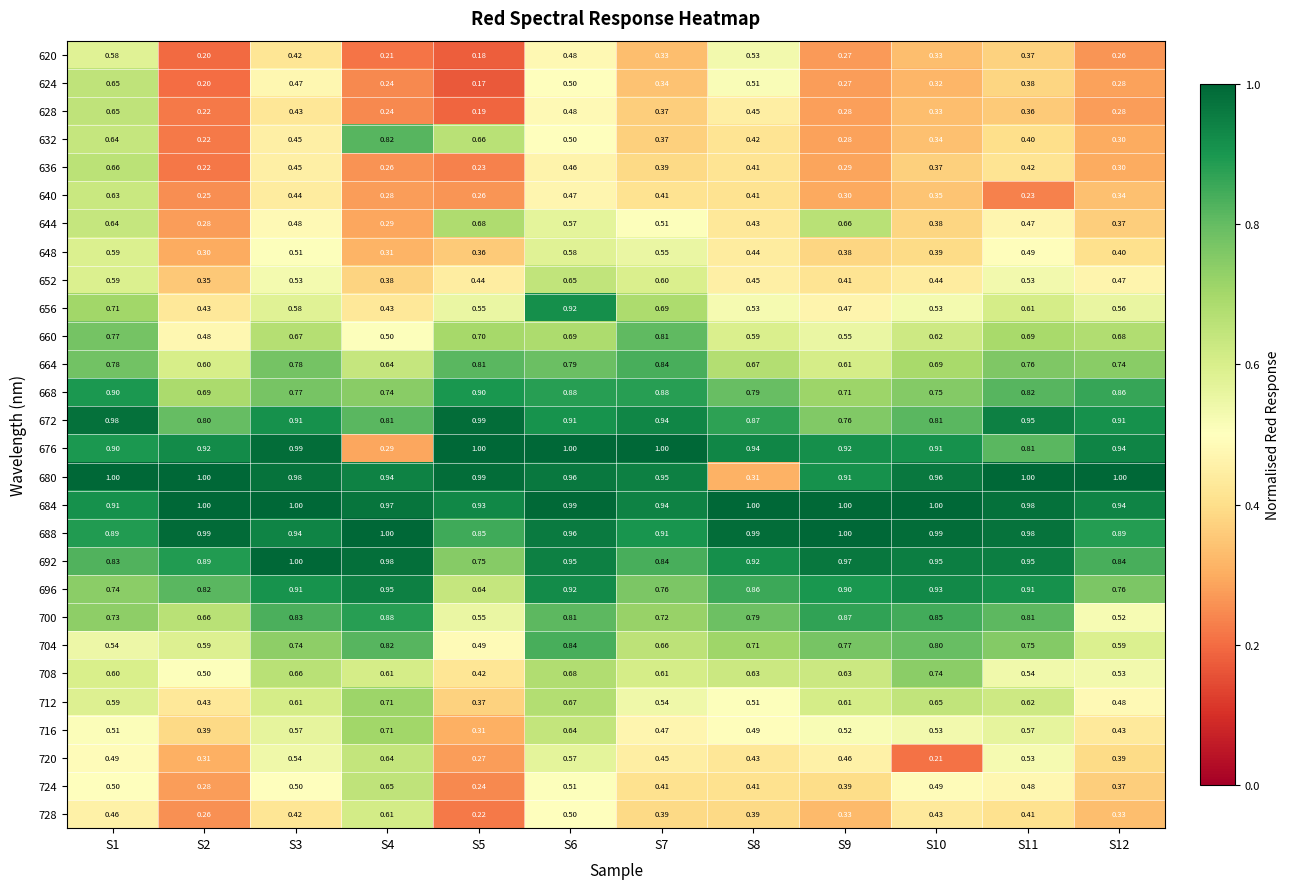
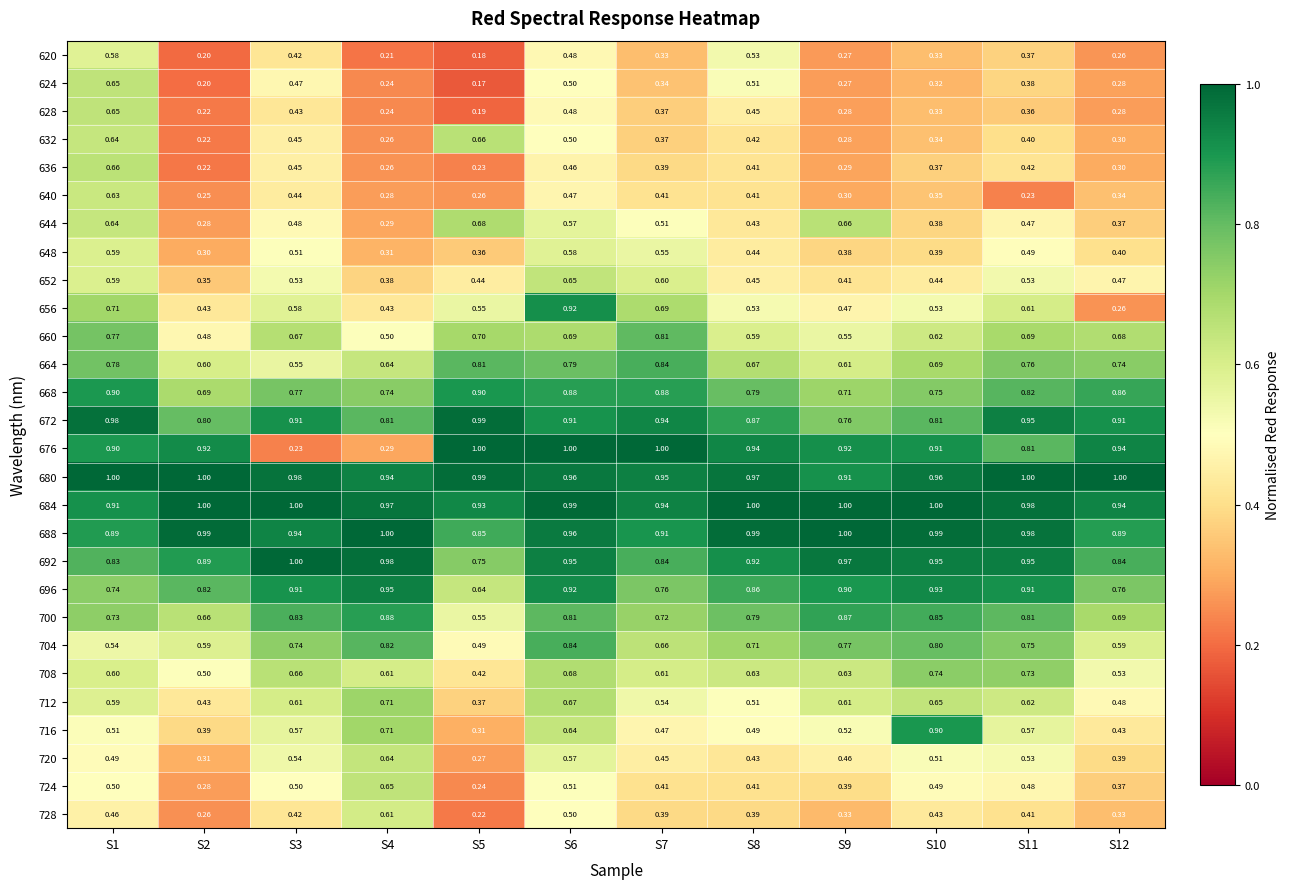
  {
    "632": {
      "S1": 0.64,
      "S2": 0.22,
      "S3": 0.45,
-     "S4": 0.82,
+     "S4": 0.26,
      "S5": 0.66,
      "S6": 0.50,
      "S7": 0.37,
      "S8": 0.42,
      "S9": 0.28,
      "S10": 0.34,
      "S11": 0.40,
      "S12": 0.30
    },
    "656": {
      "S1": 0.71,
      "S2": 0.43,
      "S3": 0.58,
      "S4": 0.43,
      "S5": 0.55,
      "S6": 0.92,
      "S7": 0.69,
      "S8": 0.53,
      "S9": 0.47,
      "S10": 0.53,
      "S11": 0.61,
-     "S12": 0.56
+     "S12": 0.26
    },
    "664": {
      "S1": 0.78,
      "S2": 0.60,
-     "S3": 0.78,
+     "S3": 0.55,
      "S4": 0.64,
      "S5": 0.81,
      "S6": 0.79,
      "S7": 0.84,
      "S8": 0.67,
      "S9": 0.61,
      "S10": 0.69,
      "S11": 0.76,
      "S12": 0.74
    },
    "676": {
      "S1": 0.90,
      "S2": 0.92,
-     "S3": 0.99,
+     "S3": 0.23,
      "S4": 0.29,
      "S5": 1.00,
      "S6": 1.00,
      "S7": 1.00,
      "S8": 0.94,
      "S9": 0.92,
      "S10": 0.91,
      "S11": 0.81,
      "S12": 0.94
    },
    "680": {
      "S1": 1.00,
      "S2": 1.00,
      "S3": 0.98,
      "S4": 0.94,
      "S5": 0.99,
      "S6": 0.96,
      "S7": 0.95,
-     "S8": 0.31,
+     "S8": 0.97,
      "S9": 0.91,
      "S10": 0.96,
      "S11": 1.00,
      "S12": 1.00
    },
    "700": {
      "S1": 0.73,
      "S2": 0.66,
      "S3": 0.83,
      "S4": 0.88,
      "S5": 0.55,
      "S6": 0.81,
      "S7": 0.72,
      "S8": 0.79,
      "S9": 0.87,
      "S10": 0.85,
      "S11": 0.81,
-     "S12": 0.52
+     "S12": 0.69
    },
    "708": {
      "S1": 0.60,
      "S2": 0.50,
      "S3": 0.66,
      "S4": 0.61,
      "S5": 0.42,
      "S6": 0.68,
      "S7": 0.61,
      "S8": 0.63,
      "S9": 0.63,
      "S10": 0.74,
-     "S11": 0.54,
+     "S11": 0.73,
      "S12": 0.53
    },
    "716": {
      "S1": 0.51,
      "S2": 0.39,
      "S3": 0.57,
      "S4": 0.71,
      "S5": 0.31,
      "S6": 0.64,
      "S7": 0.47,
      "S8": 0.49,
      "S9": 0.52,
-     "S10": 0.53,
+     "S10": 0.90,
      "S11": 0.57,
      "S12": 0.43
    },
    "720": {
      "S1": 0.49,
      "S2": 0.31,
      "S3": 0.54,
      "S4": 0.64,
      "S5": 0.27,
      "S6": 0.57,
      "S7": 0.45,
      "S8": 0.43,
      "S9": 0.46,
-     "S10": 0.21,
+     "S10": 0.51,
      "S11": 0.53,
      "S12": 0.39
    }
  }
